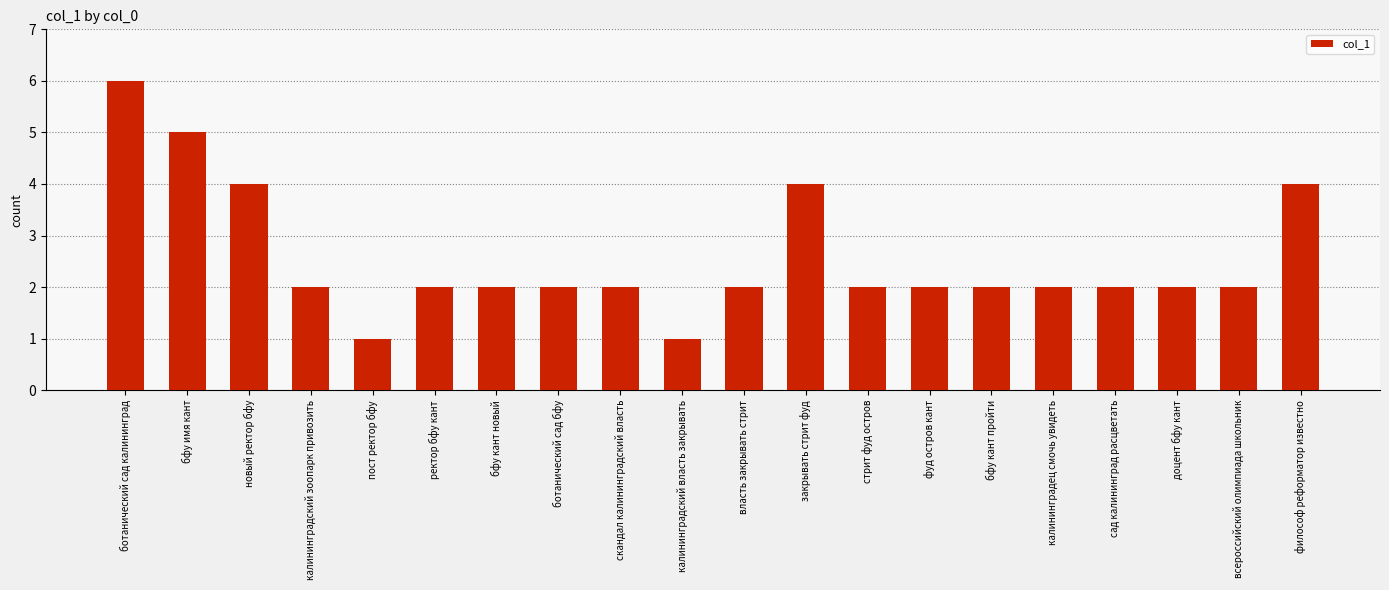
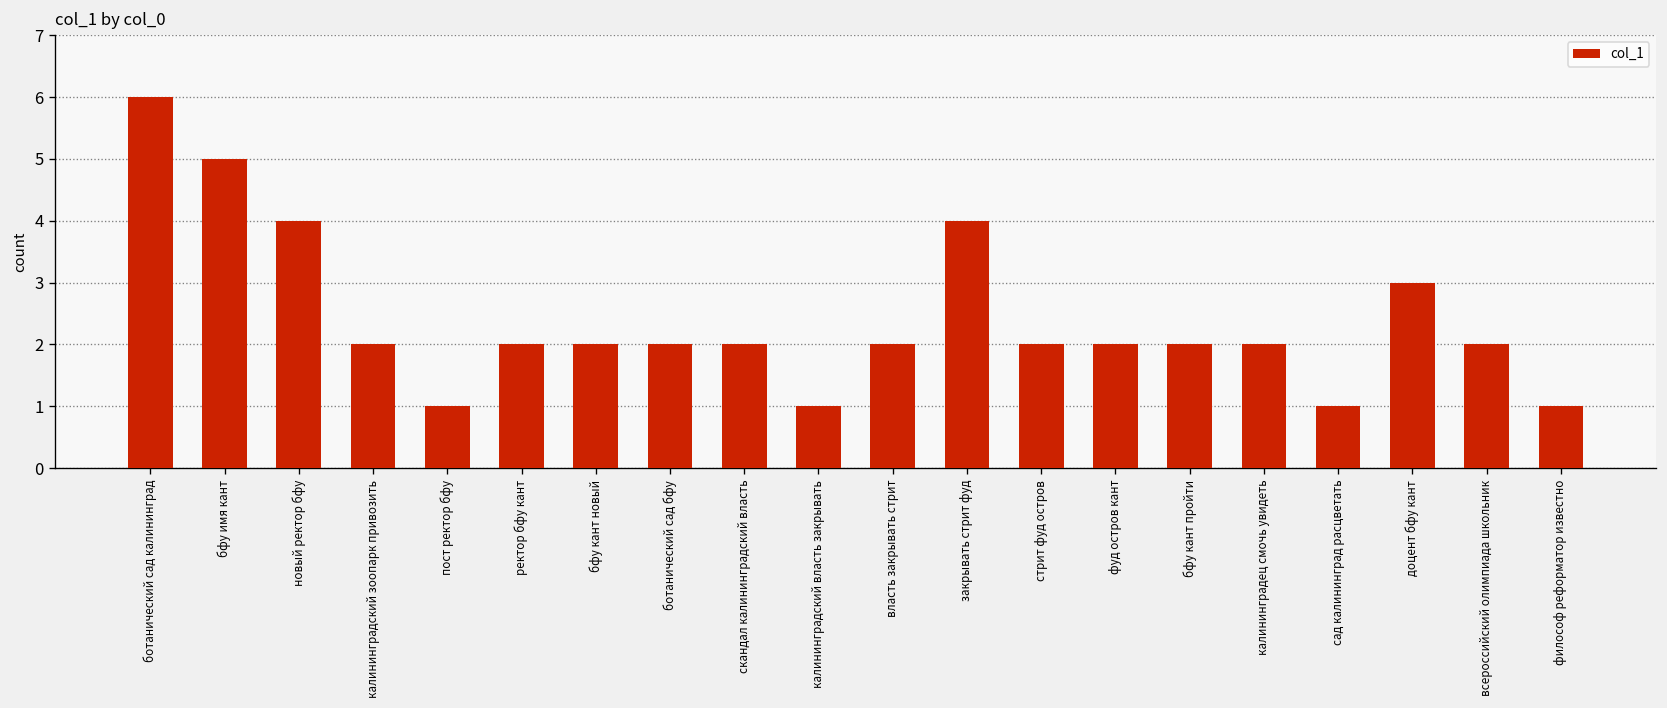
  {
    "ботанический сад калининград": 6,
    "бфу имя кант": 5,
    "новый ректор бфу": 4,
    "калининградский зоопарк привозить": 2,
    "пост ректор бфу": 1,
    "ректор бфу кант": 2,
    "бфу кант новый": 2,
    "ботанический сад бфу": 2,
    "скандал калининградский власть": 2,
    "калининградский власть закрывать": 1,
    "власть закрывать стрит": 2,
    "закрывать стрит фуд": 4,
    "стрит фуд остров": 2,
    "фуд остров кант": 2,
    "бфу кант пройти": 2,
    "калининградец смочь увидеть": 2,
-   "сад калининград расцветать": 2,
-   "доцент бфу кант": 2,
+   "сад калининград расцветать": 1,
+   "доцент бфу кант": 3,
    "всероссийский олимпиада школьник": 2,
-   "философ реформатор известно": 4
+   "философ реформатор известно": 1
  }
